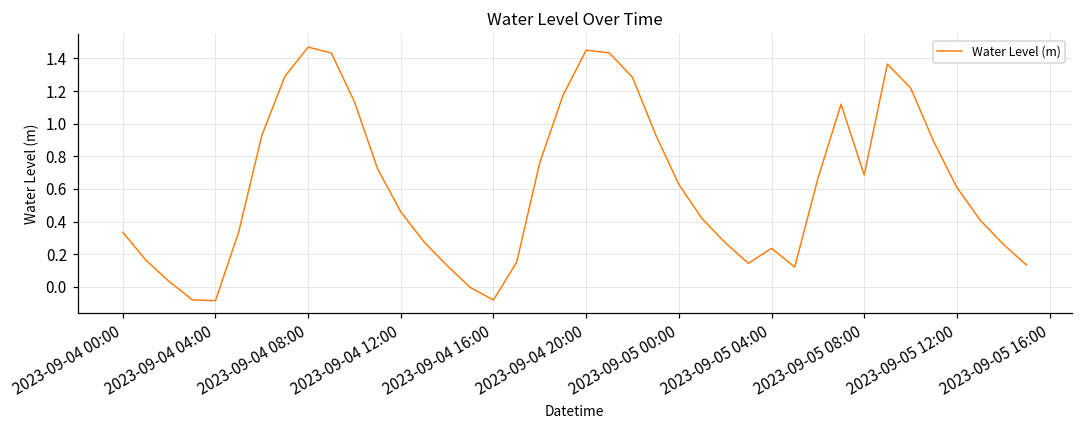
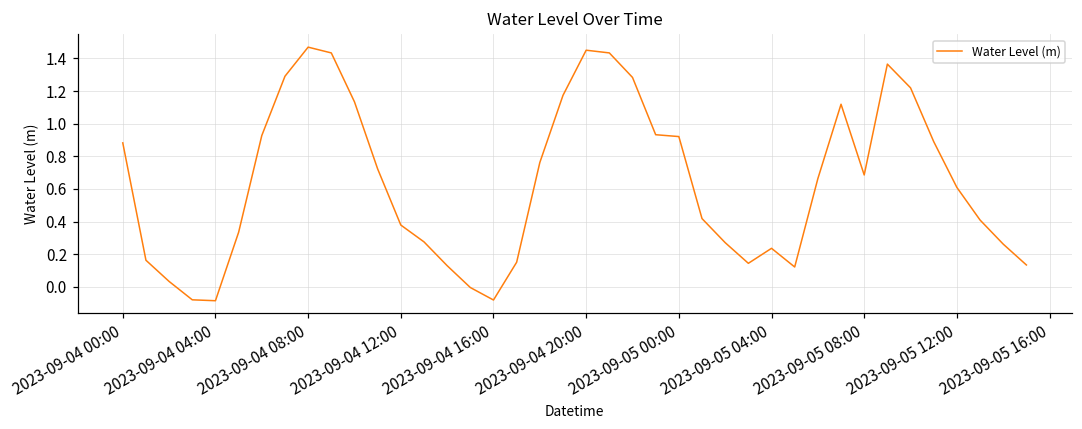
  {
-   "2023-09-04 00:00": 0.33,
+   "2023-09-04 00:00": 0.88,
    "2023-09-04 04:00": -0.09,
    "2023-09-04 08:00": 1.47,
-   "2023-09-04 12:00": 0.46,
+   "2023-09-04 12:00": 0.38,
    "2023-09-04 16:00": -0.08,
    "2023-09-04 20:00": 1.45,
-   "2023-09-05 00:00": 0.63,
+   "2023-09-05 00:00": 0.92,
    "2023-09-05 04:00": 0.24,
    "2023-09-05 08:00": 0.69,
    "2023-09-05 12:00": 0.61
  }
